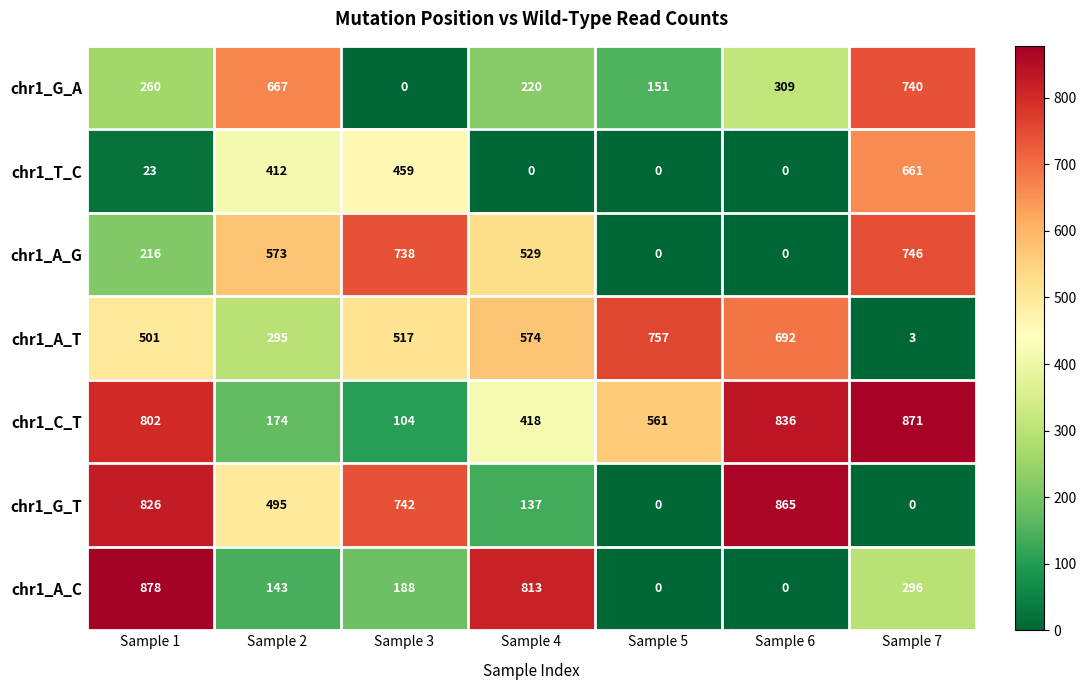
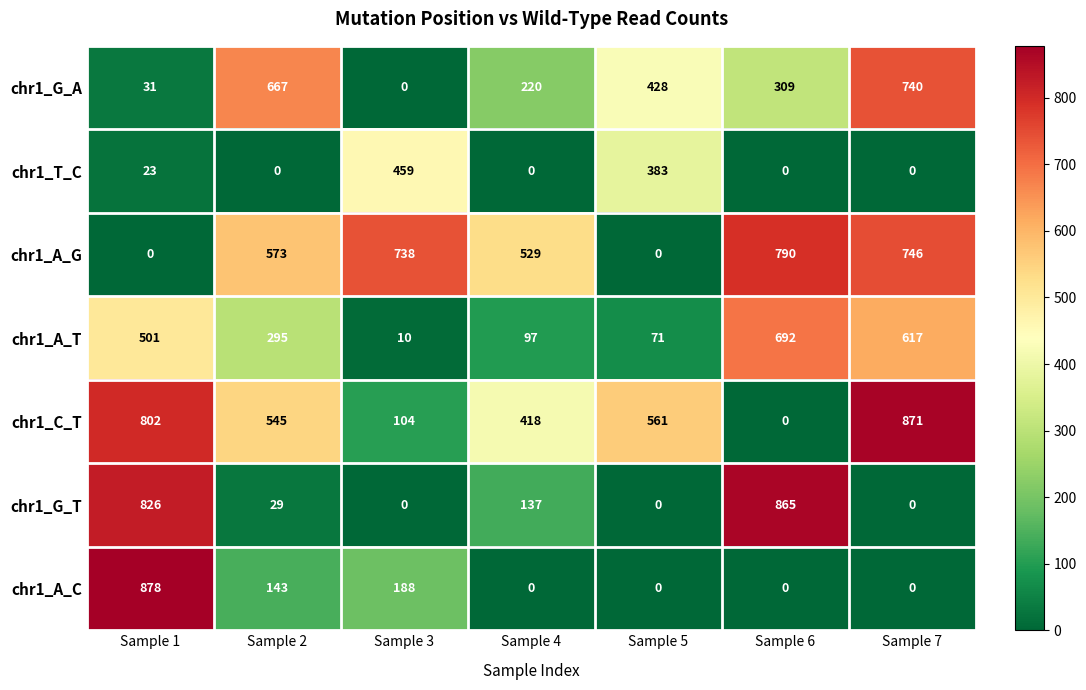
  {
    "chr1_G_A": {
-     "Sample 1": 260,
+     "Sample 1": 31,
      "Sample 2": 667,
      "Sample 3": 0,
      "Sample 4": 220,
-     "Sample 5": 151,
+     "Sample 5": 428,
      "Sample 6": 309,
      "Sample 7": 740
    },
    "chr1_T_C": {
      "Sample 1": 23,
-     "Sample 2": 412,
+     "Sample 2": 0,
      "Sample 3": 459,
      "Sample 4": 0,
-     "Sample 5": 0,
+     "Sample 5": 383,
      "Sample 6": 0,
-     "Sample 7": 661
+     "Sample 7": 0
    },
    "chr1_A_G": {
-     "Sample 1": 216,
+     "Sample 1": 0,
      "Sample 2": 573,
      "Sample 3": 738,
      "Sample 4": 529,
      "Sample 5": 0,
-     "Sample 6": 0,
+     "Sample 6": 790,
      "Sample 7": 746
    },
    "chr1_A_T": {
      "Sample 1": 501,
      "Sample 2": 295,
-     "Sample 3": 517,
-     "Sample 4": 574,
-     "Sample 5": 757,
+     "Sample 3": 10,
+     "Sample 4": 97,
+     "Sample 5": 71,
      "Sample 6": 692,
-     "Sample 7": 3
+     "Sample 7": 617
    },
    "chr1_C_T": {
      "Sample 1": 802,
-     "Sample 2": 174,
+     "Sample 2": 545,
      "Sample 3": 104,
      "Sample 4": 418,
      "Sample 5": 561,
-     "Sample 6": 836,
+     "Sample 6": 0,
      "Sample 7": 871
    },
    "chr1_G_T": {
      "Sample 1": 826,
-     "Sample 2": 495,
-     "Sample 3": 742,
+     "Sample 2": 29,
+     "Sample 3": 0,
      "Sample 4": 137,
      "Sample 5": 0,
      "Sample 6": 865,
      "Sample 7": 0
    },
    "chr1_A_C": {
      "Sample 1": 878,
      "Sample 2": 143,
      "Sample 3": 188,
-     "Sample 4": 813,
+     "Sample 4": 0,
      "Sample 5": 0,
      "Sample 6": 0,
-     "Sample 7": 296
+     "Sample 7": 0
    }
  }
